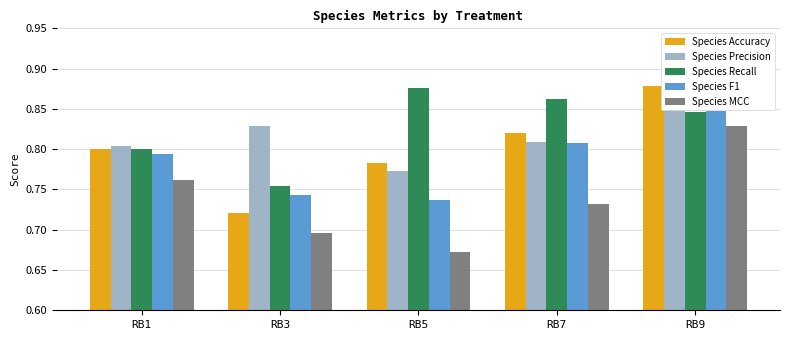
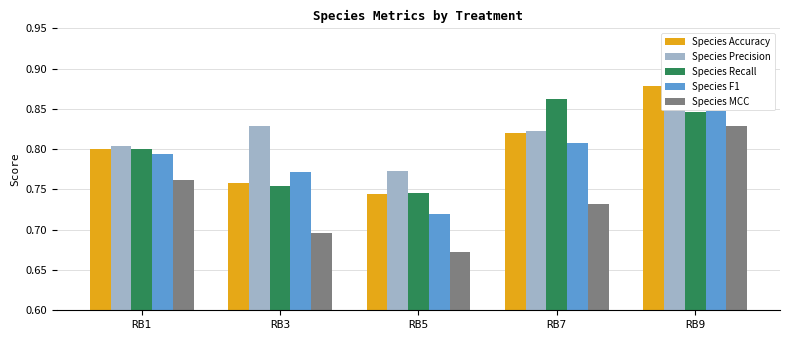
  {
    "Species Accuracy": {
      "RB1": 0.80,
-     "RB3": 0.72,
-     "RB5": 0.78,
+     "RB3": 0.76,
+     "RB5": 0.74,
      "RB7": 0.82,
      "RB9": 0.88
    },
    "Species Precision": {
      "RB1": 0.80,
      "RB3": 0.83,
      "RB5": 0.77,
-     "RB7": 0.81
+     "RB7": 0.82
    },
    "Species Recall": {
      "RB1": 0.80,
      "RB3": 0.75,
-     "RB5": 0.88,
+     "RB5": 0.75,
      "RB7": 0.86,
      "RB9": 0.85
    },
    "Species F1": {
      "RB1": 0.79,
-     "RB3": 0.74,
-     "RB5": 0.74,
+     "RB3": 0.77,
+     "RB5": 0.72,
      "RB7": 0.81,
      "RB9": 0.85
    },
    "Species MCC": {
      "RB1": 0.76,
      "RB3": 0.70,
      "RB5": 0.67,
      "RB7": 0.73,
      "RB9": 0.83
    }
  }
